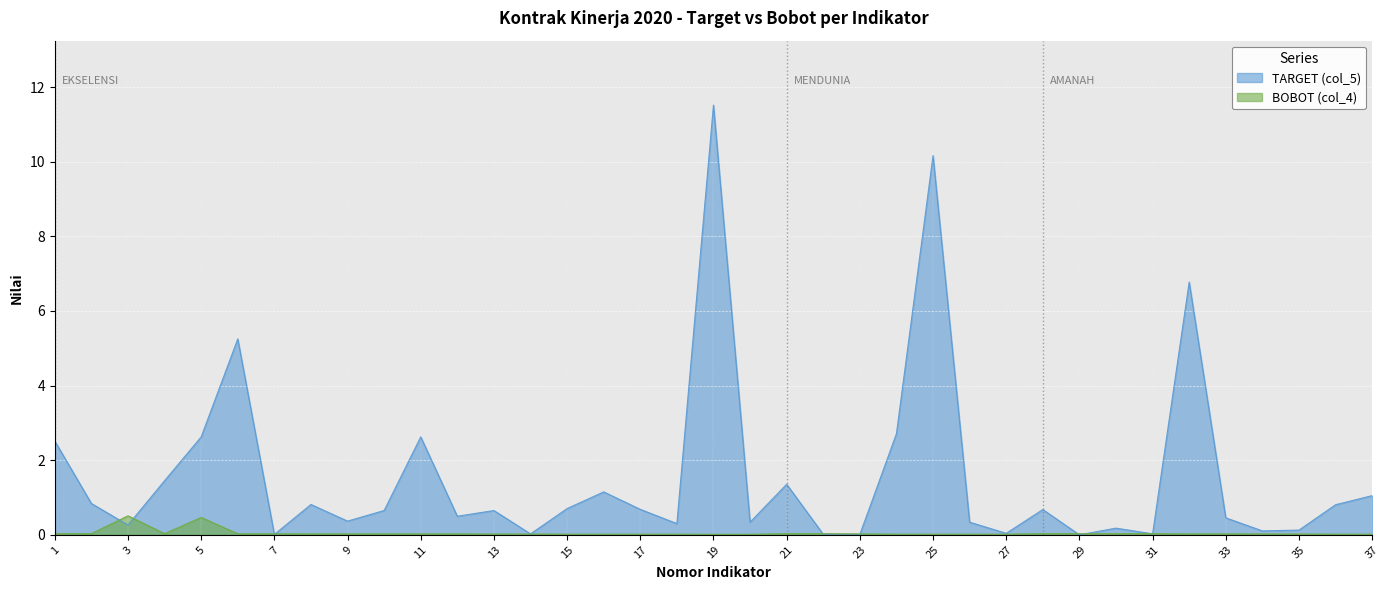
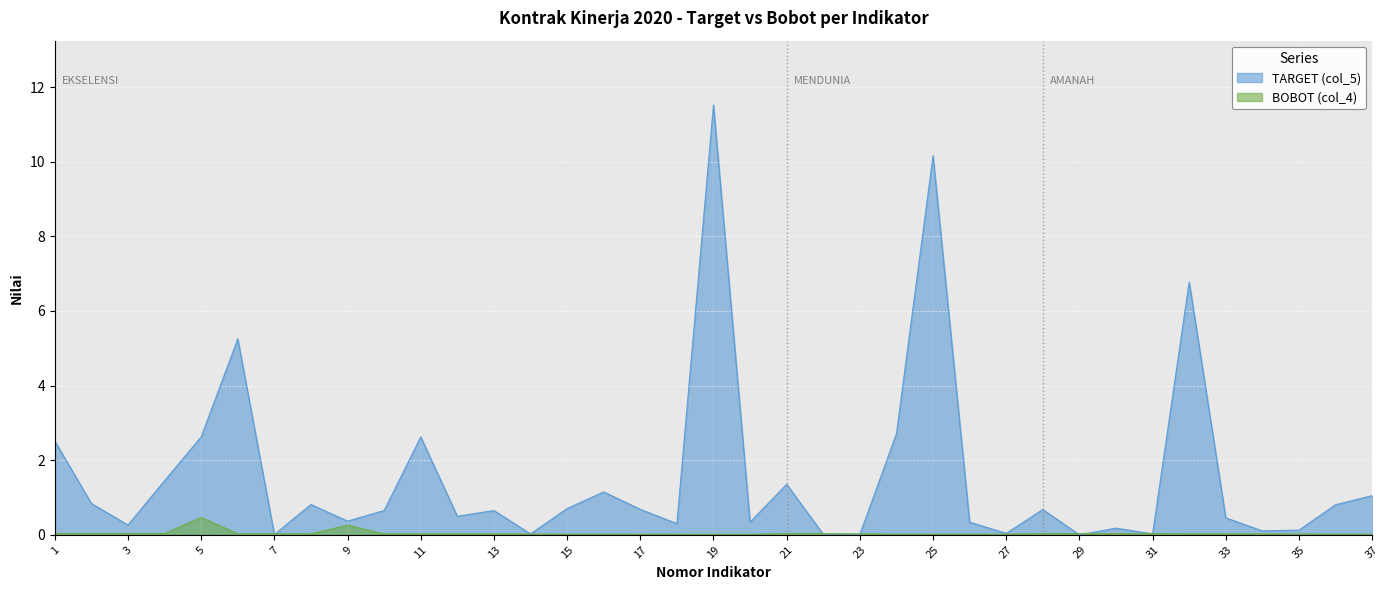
  {
    "TARGET (col_5)": {
      "1": 2.5,
      "3": 0.3,
      "5": 2.6,
      "9": 0.4,
      "11": 2.6,
      "13": 0.7,
      "15": 0.7,
      "17": 0.7,
      "19": 11.5,
      "21": 1.4,
      "25": 10.2,
      "33": 0.5,
      "35": 0.1,
      "37": 1.1
    },
    "BOBOT (col_4)": {
      "1": 0.0,
-     "3": 0.5,
+     "3": 0.0,
      "5": 0.5,
-     "9": 0.0,
+     "9": 0.3,
      "11": 0.0,
      "13": 0.0,
      "15": 0.0,
      "17": 0.0,
      "19": 0.0,
      "21": 0.0,
      "25": 0.0,
      "33": 0.0,
      "35": 0.0,
      "37": 0.0
    }
  }
